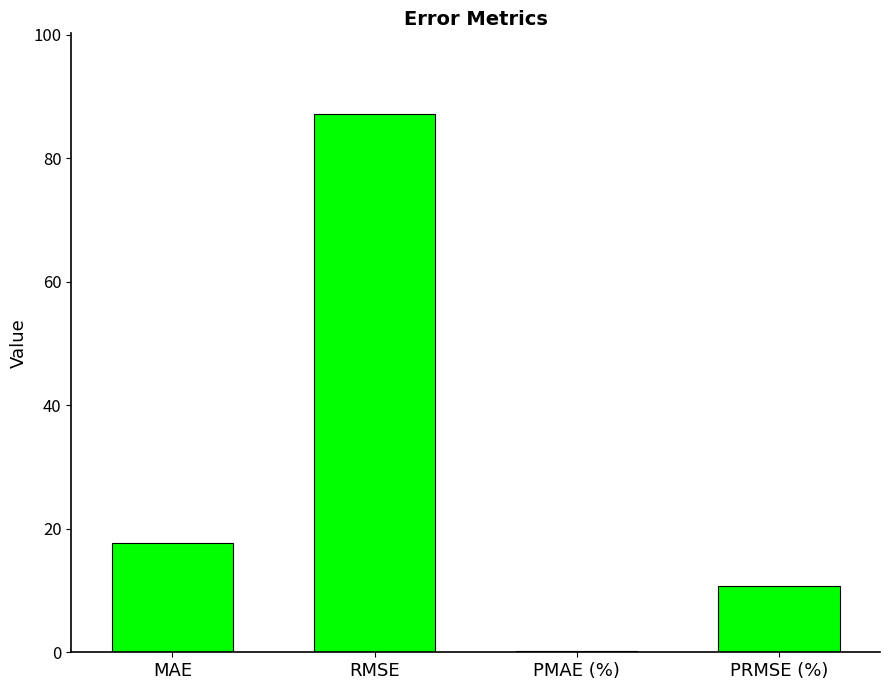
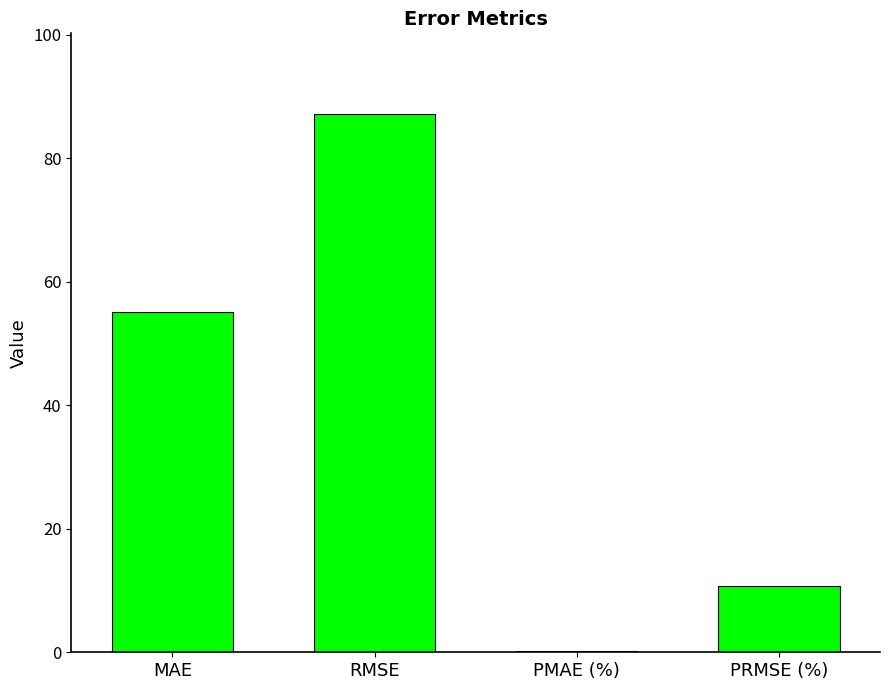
  {
-   "MAE": 18,
+   "MAE": 55,
    "RMSE": 87,
    "PRMSE (%)": 11
  }
